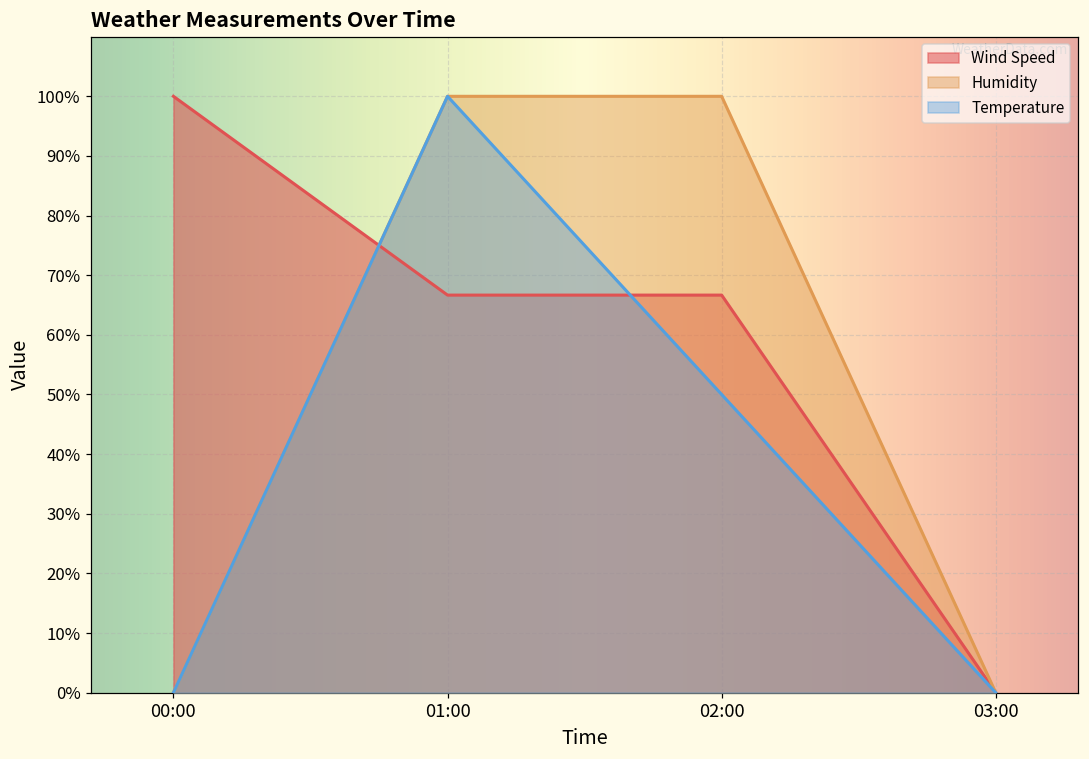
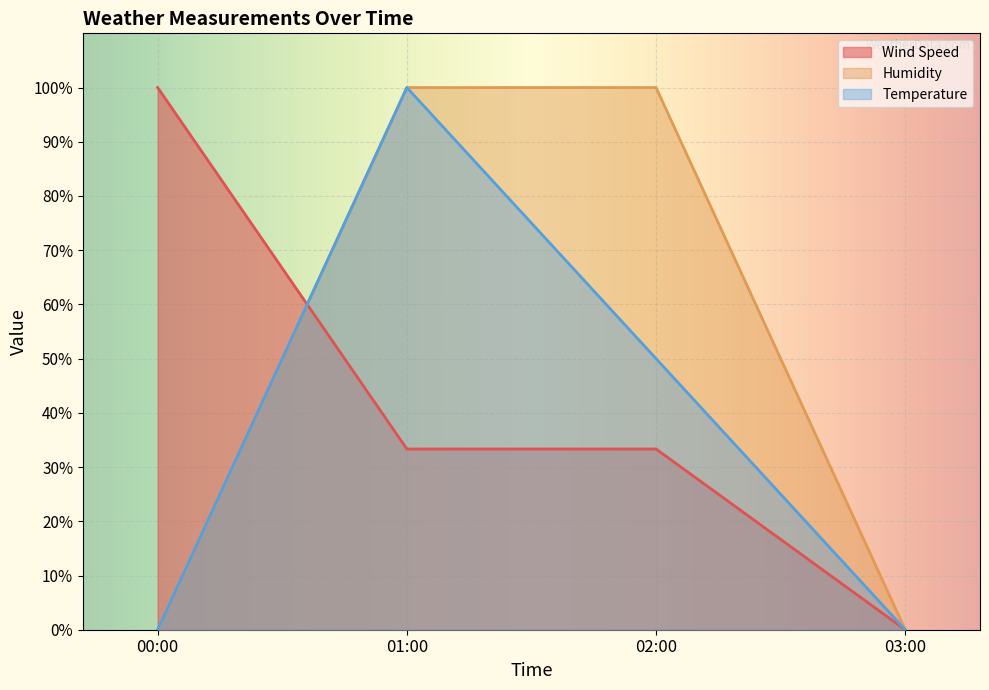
  {
    "Wind Speed": {
      "00:00": "100%",
-     "01:00": "67%",
-     "02:00": "67%"
+     "01:00": "33%",
+     "02:00": "33%"
    },
    "Humidity": {
      "02:00": "100%"
    },
    "Temperature": {
      "02:00": "50%"
    }
  }
